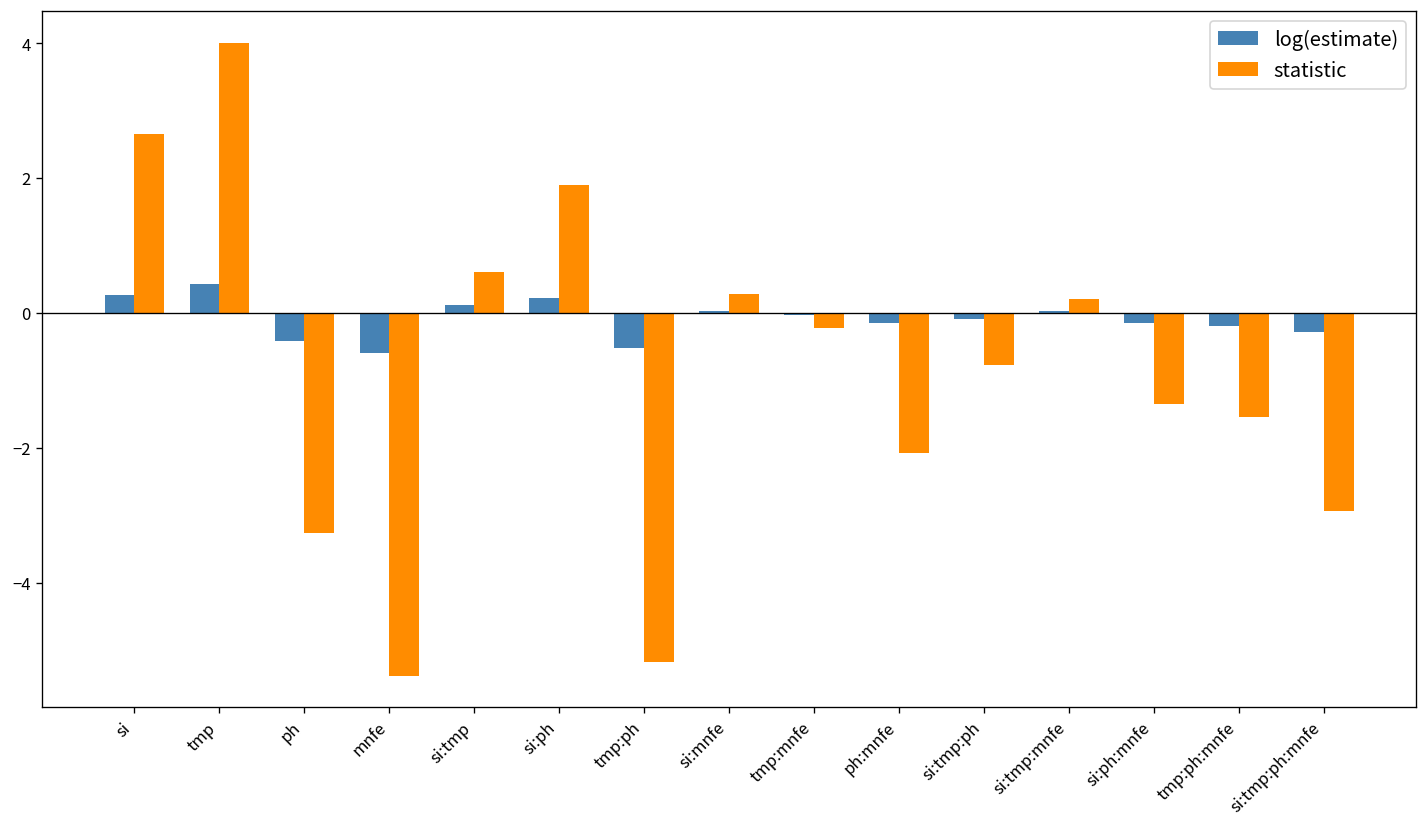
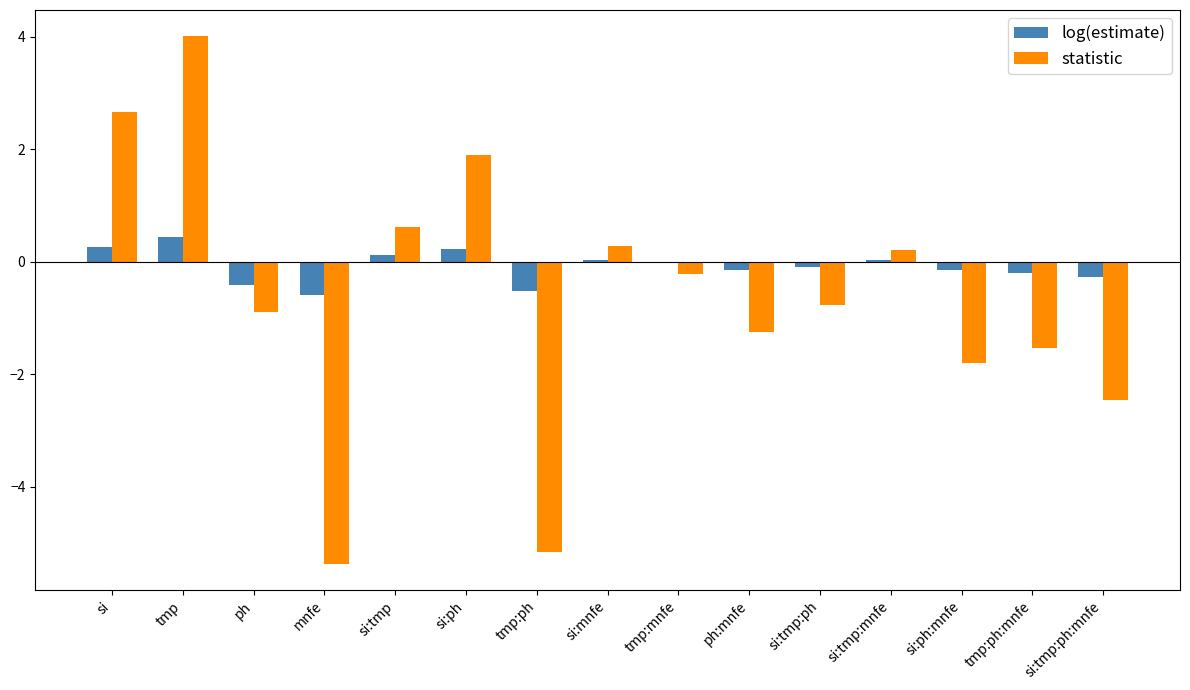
  {
    "log(estimate)": {
      "si": 0.3,
      "tmp": 0.4,
      "ph": -0.4,
      "mnfe": -0.6,
      "si:tmp": 0.1,
      "si:ph": 0.2,
      "tmp:ph": -0.5,
      "ph:mnfe": -0.1,
      "si:tmp:ph": -0.1,
      "si:ph:mnfe": -0.2,
      "tmp:ph:mnfe": -0.2,
      "si:tmp:ph:mnfe": -0.3
    },
    "statistic": {
      "si": 2.7,
      "tmp": 4.0,
-     "ph": -3.3,
+     "ph": -0.9,
      "mnfe": -5.4,
      "si:tmp": 0.6,
      "si:ph": 1.9,
      "tmp:ph": -5.2,
      "si:mnfe": 0.3,
      "tmp:mnfe": -0.2,
-     "ph:mnfe": -2.1,
+     "ph:mnfe": -1.2,
      "si:tmp:ph": -0.8,
      "si:tmp:mnfe": 0.2,
-     "si:ph:mnfe": -1.3,
+     "si:ph:mnfe": -1.8,
      "tmp:ph:mnfe": -1.5,
-     "si:tmp:ph:mnfe": -2.9
+     "si:tmp:ph:mnfe": -2.5
    }
  }
